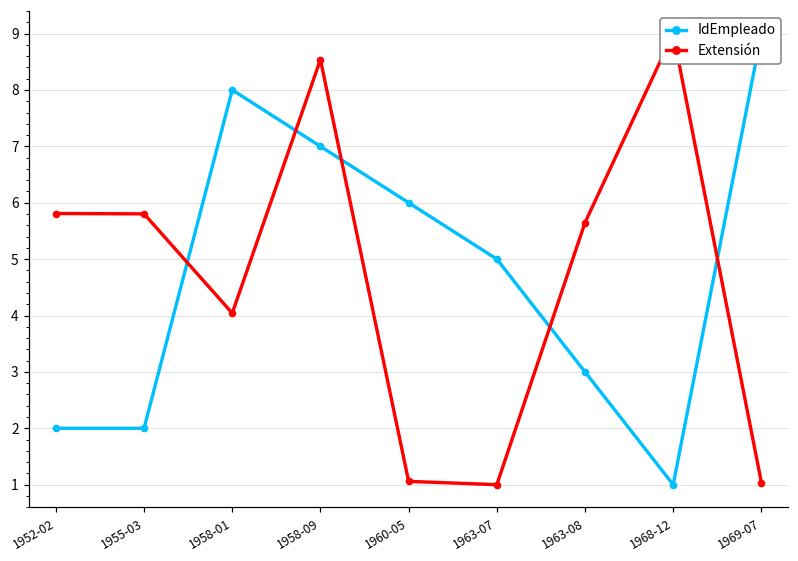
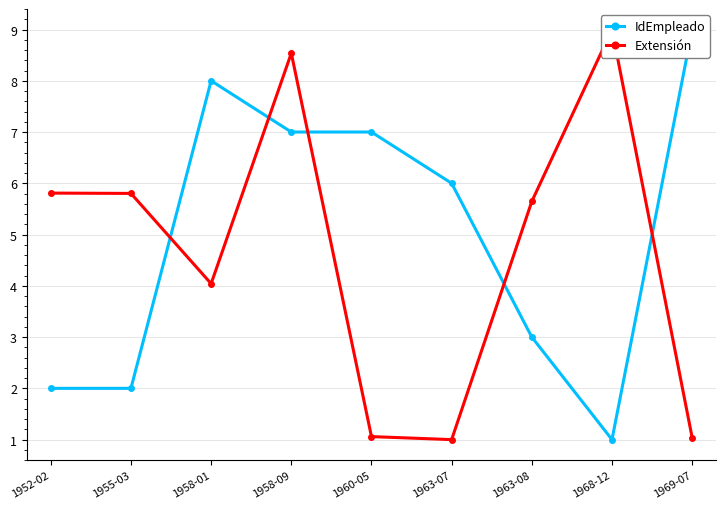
  {
    "IdEmpleado": {
      "1952-02": 2,
      "1955-03": 2,
      "1958-01": 8,
      "1958-09": 7,
-     "1960-05": 6,
-     "1963-07": 5,
+     "1960-05": 7,
+     "1963-07": 6,
      "1963-08": 3,
      "1968-12": 1
    },
    "Extensión": {
      "1952-02": 5.8,
      "1955-03": 5.8,
      "1958-01": 4,
      "1958-09": 8.5,
      "1960-05": 1.1,
      "1963-07": 1,
      "1963-08": 5.6,
      "1969-07": 1
    }
  }
